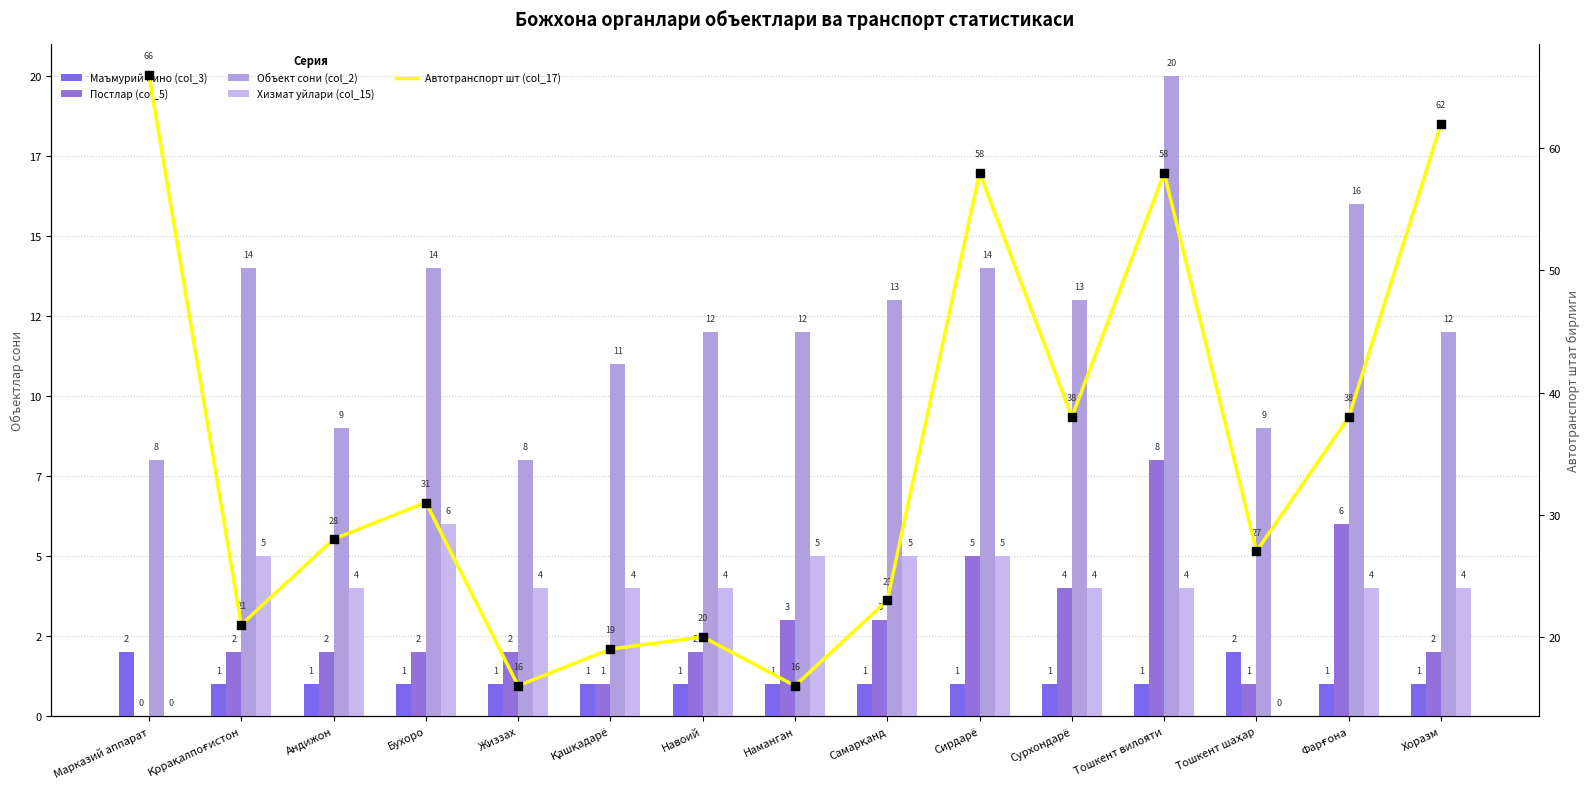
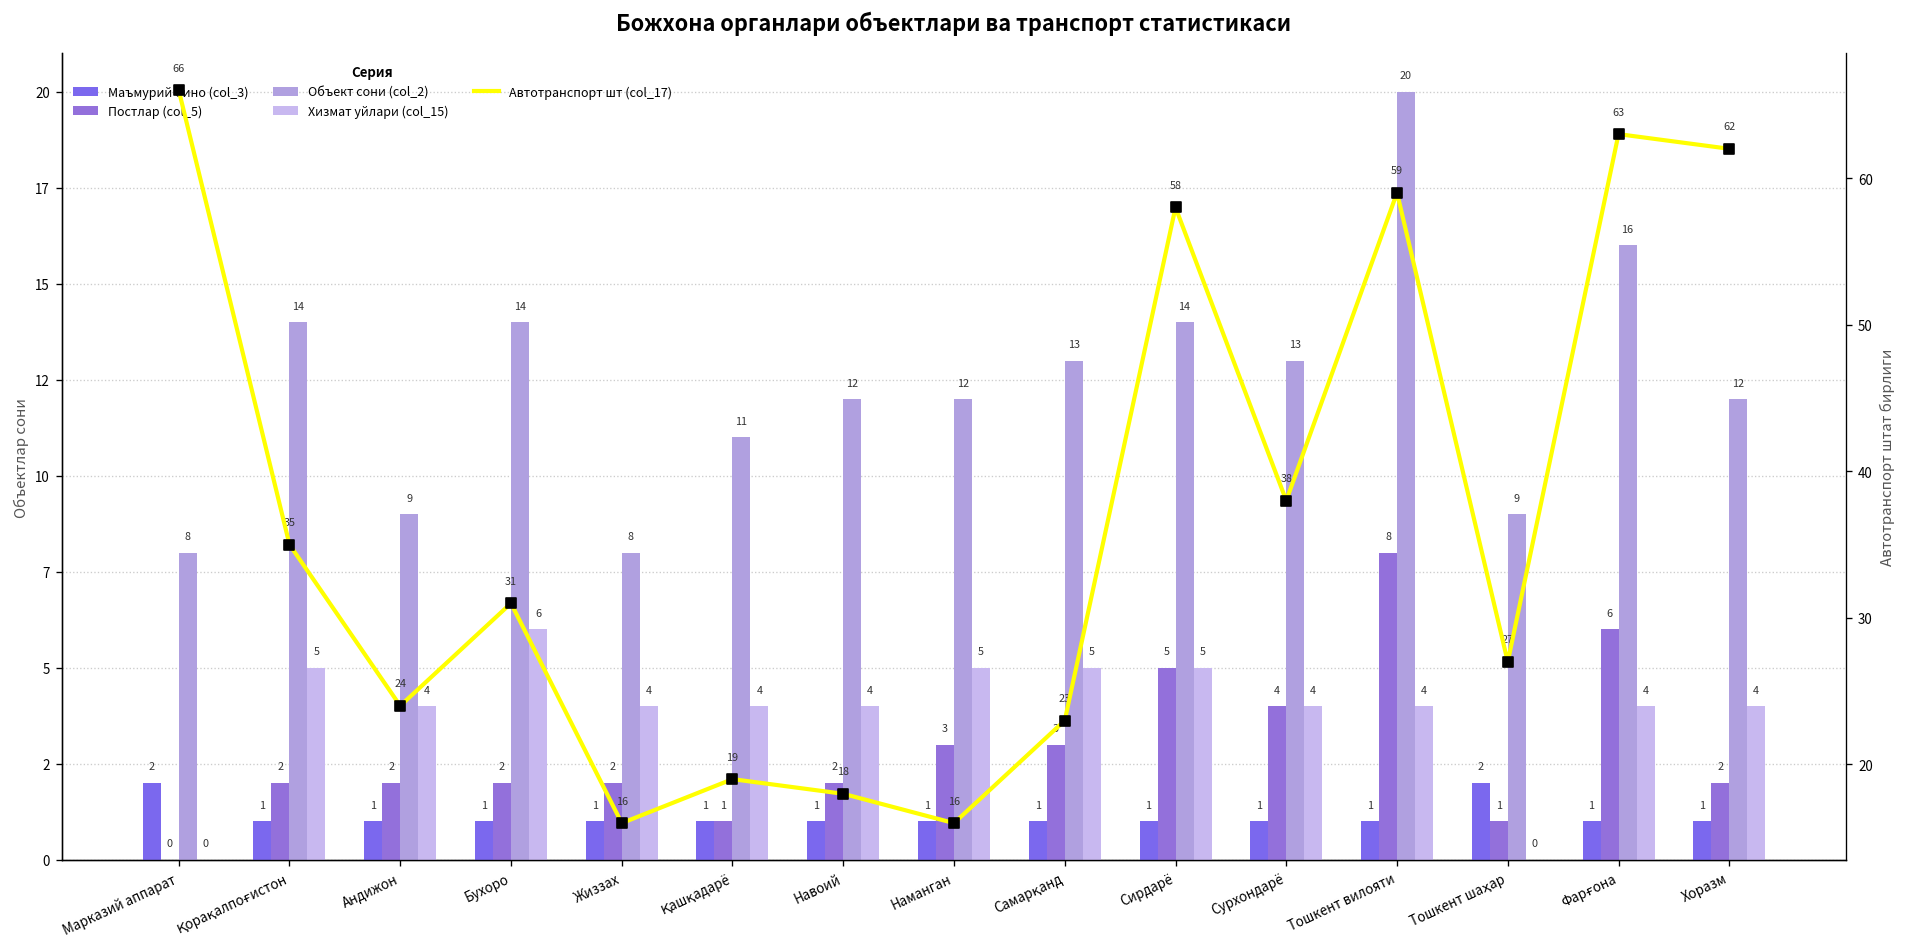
  {
    "Автотранспорт шт (col_17)": {
      "Марказий аппарат": 66,
-     "Қорақалпоғистон": 21,
-     "Андижон": 28,
+     "Қорақалпоғистон": 35,
+     "Андижон": 24,
      "Бухоро": 31,
      "Жиззах": 16,
      "Қашқадарё": 19,
-     "Навоий": 20,
+     "Навоий": 18,
      "Наманган": 16,
      "Самарқанд": 23,
      "Сирдарё": 58,
      "Сурхондарё": 38,
-     "Тошкент вилояти": 58,
+     "Тошкент вилояти": 59,
      "Тошкент шаҳар": 27,
-     "Фарғона": 38,
+     "Фарғона": 63,
      "Хоразм": 62
    }
  }
